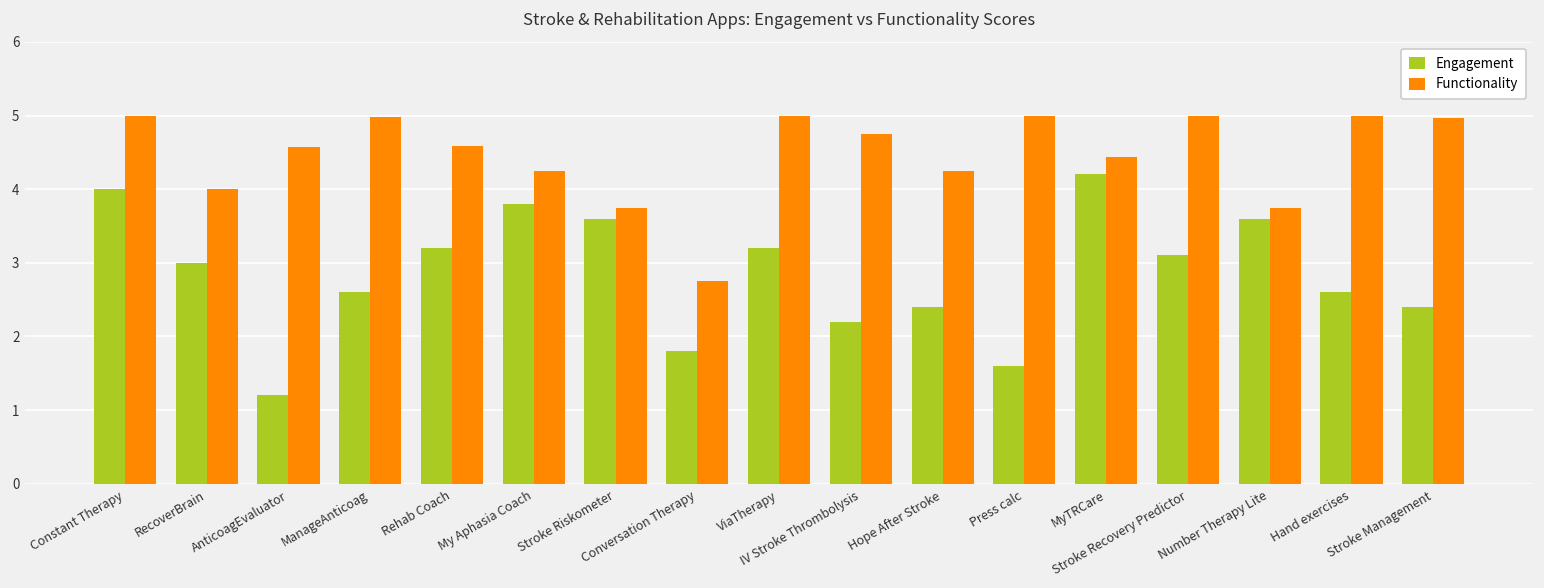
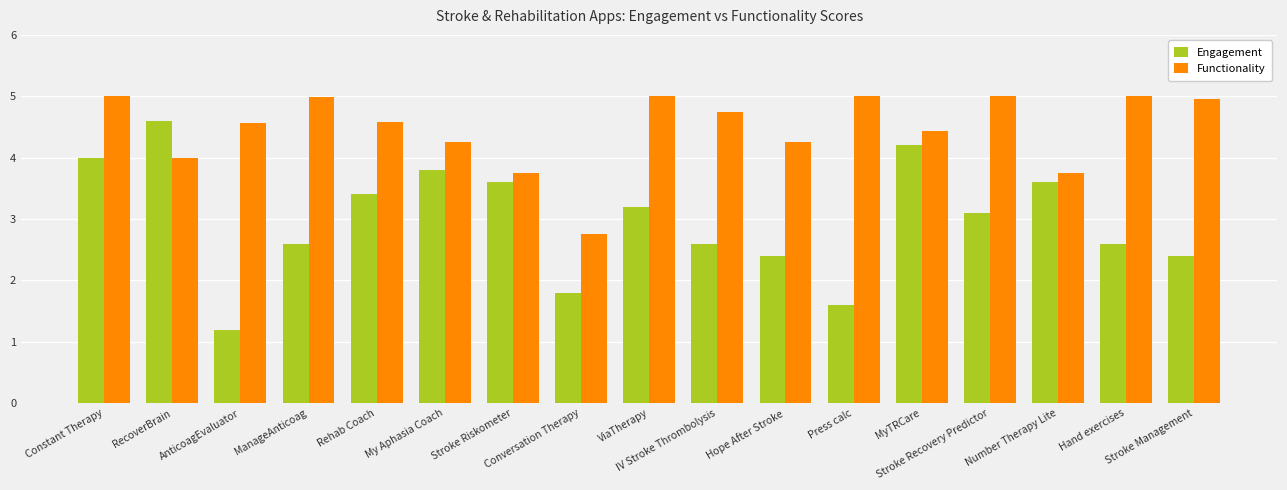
  {
    "Engagement": {
      "Constant Therapy": 4.0,
-     "RecoverBrain": 3.0,
+     "RecoverBrain": 4.6,
      "AnticoagEvaluator": 1.2,
      "ManageAnticoag": 2.6,
-     "Rehab Coach": 3.2,
+     "Rehab Coach": 3.4,
      "My Aphasia Coach": 3.8,
      "Stroke Riskometer": 3.6,
      "Conversation Therapy": 1.8,
      "ViaTherapy": 3.2,
-     "IV Stroke Thrombolysis": 2.2,
+     "IV Stroke Thrombolysis": 2.6,
      "Hope After Stroke": 2.4,
      "Press calc": 1.6,
      "MyTRCare": 4.2,
      "Stroke Recovery Predictor": 3.1,
      "Number Therapy Lite": 3.6,
      "Hand exercises": 2.6,
      "Stroke Management": 2.4
    },
    "Functionality": {
      "Constant Therapy": 5.0,
      "RecoverBrain": 4.0,
      "AnticoagEvaluator": 4.6,
      "ManageAnticoag": 5.0,
      "Rehab Coach": 4.6,
      "My Aphasia Coach": 4.3,
      "Stroke Riskometer": 3.8,
      "Conversation Therapy": 2.8,
      "ViaTherapy": 5.0,
      "IV Stroke Thrombolysis": 4.8,
      "Hope After Stroke": 4.3,
      "Press calc": 5.0,
      "MyTRCare": 4.4,
      "Stroke Recovery Predictor": 5.0,
      "Number Therapy Lite": 3.8,
      "Hand exercises": 5.0,
      "Stroke Management": 5.0
    }
  }
